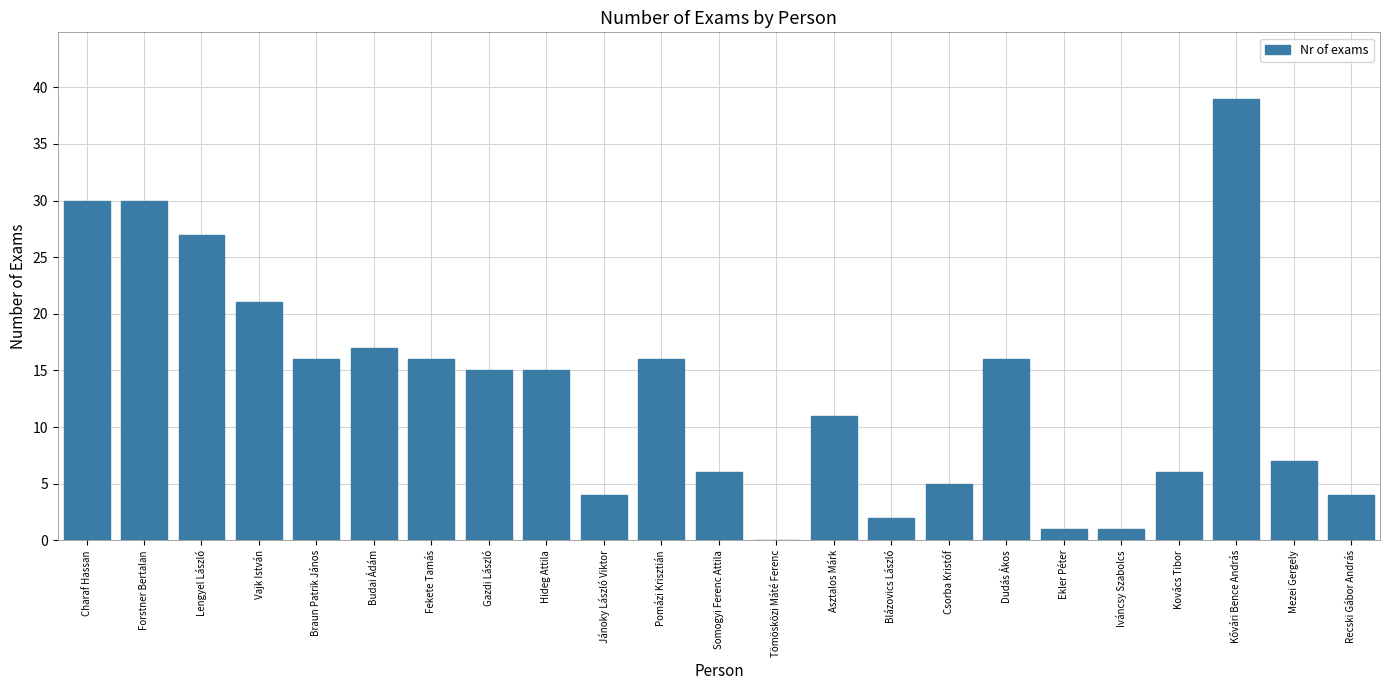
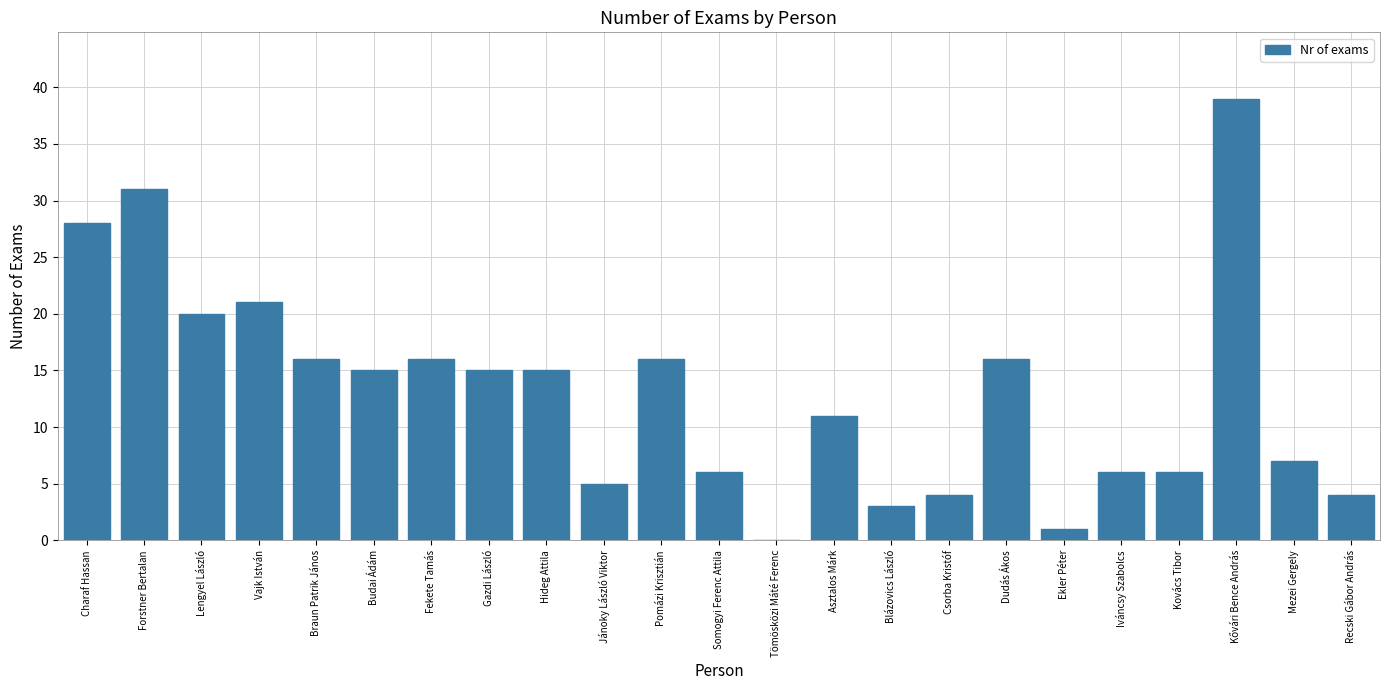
  {
-   "Charaf Hassan": 30,
-   "Forstner Bertalan": 30,
-   "Lengyel László": 27,
+   "Charaf Hassan": 28,
+   "Forstner Bertalan": 31,
+   "Lengyel László": 20,
    "Vajk István": 21,
    "Braun Patrik János": 16,
-   "Budai Ádám": 17,
+   "Budai Ádám": 15,
    "Fekete Tamás": 16,
    "Gazdi László": 15,
    "Hideg Attila": 15,
-   "Jánoky László Viktor": 4,
+   "Jánoky László Viktor": 5,
    "Pomázi Krisztián": 16,
    "Somogyi Ferenc Attila": 6,
    "Tömösközi Máté Ferenc": 0,
    "Asztalos Márk": 11,
-   "Blázovics László": 2,
-   "Csorba Kristóf": 5,
+   "Blázovics László": 3,
+   "Csorba Kristóf": 4,
    "Dudás Ákos": 16,
    "Ekler Péter": 1,
-   "Iváncsy Szabolcs": 1,
+   "Iváncsy Szabolcs": 6,
    "Kovács Tibor": 6,
    "Kővári Bence András": 39,
    "Mezei Gergely": 7,
    "Recski Gábor András": 4
  }
